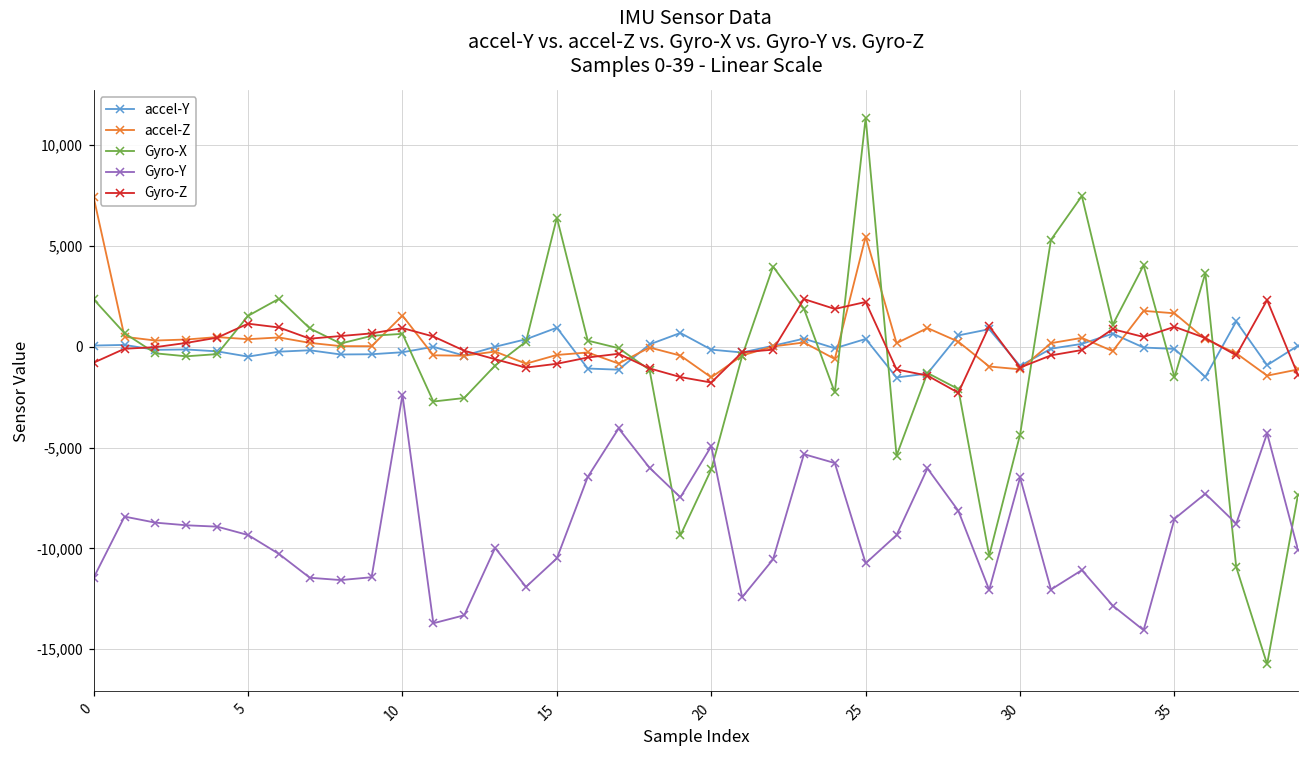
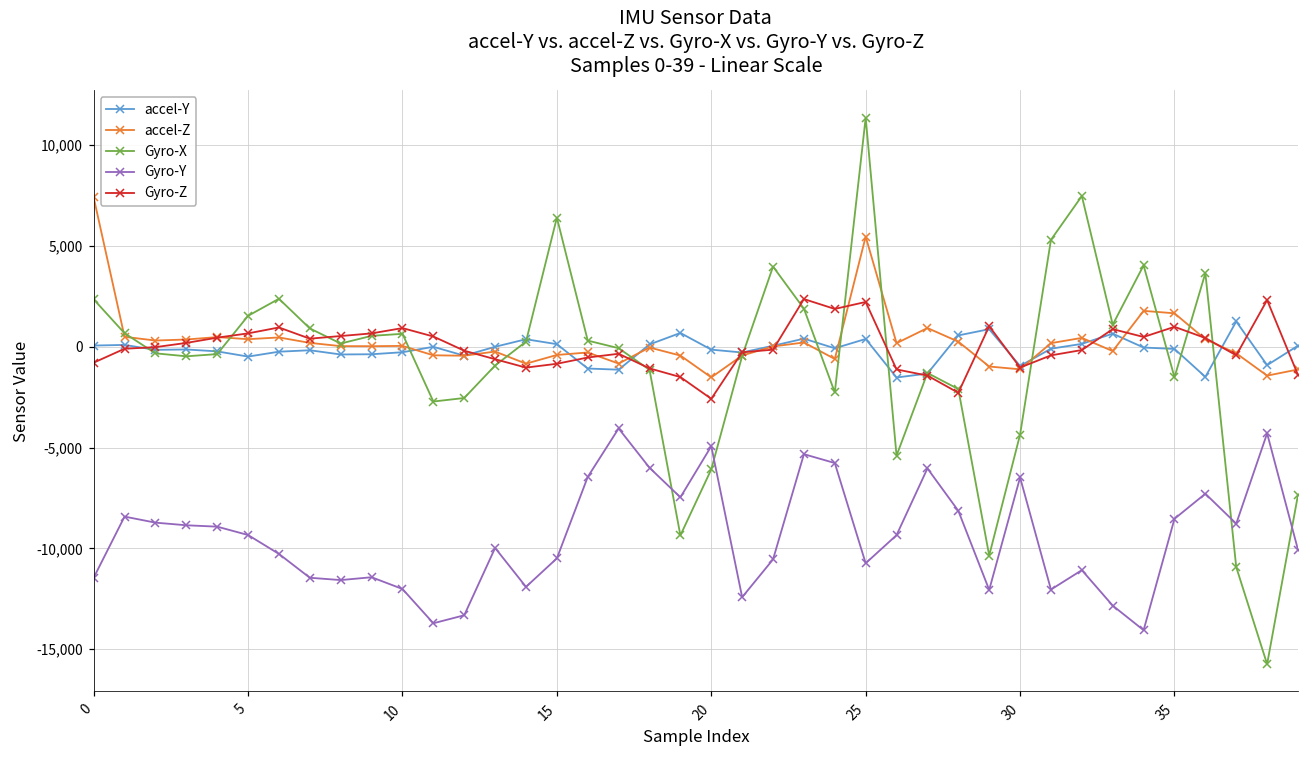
  {
    "accel-Y": {
      "0": "100",
      "5": "-500",
      "10": "-300",
-     "15": "900",
+     "15": "100",
      "20": "-100",
      "25": "400",
      "35": "-100"
    },
    "accel-Z": {
      "0": "7,400",
      "5": "400",
-     "10": "1,500",
+     "10": "0",
      "15": "-400",
      "20": "-1,500",
      "25": "5,500",
      "35": "1,700"
    },
    "Gyro-X": {
      "0": "2,300",
      "5": "1,500",
      "10": "600",
      "15": "6,400",
      "20": "-6,100",
      "25": "11,300",
      "30": "-4,400",
      "35": "-1,500"
    },
    "Gyro-Y": {
      "0": "-11,500",
      "5": "-9,300",
-     "10": "-2,400",
+     "10": "-12,000",
      "15": "-10,500",
      "20": "-4,900",
      "25": "-10,700",
      "30": "-6,500",
      "35": "-8,500"
    },
    "Gyro-Z": {
      "0": "-800",
-     "5": "1,100",
+     "5": "700",
      "10": "900",
      "15": "-800",
-     "20": "-1,800",
+     "20": "-2,600",
      "25": "2,200",
      "35": "1,000"
    }
  }
